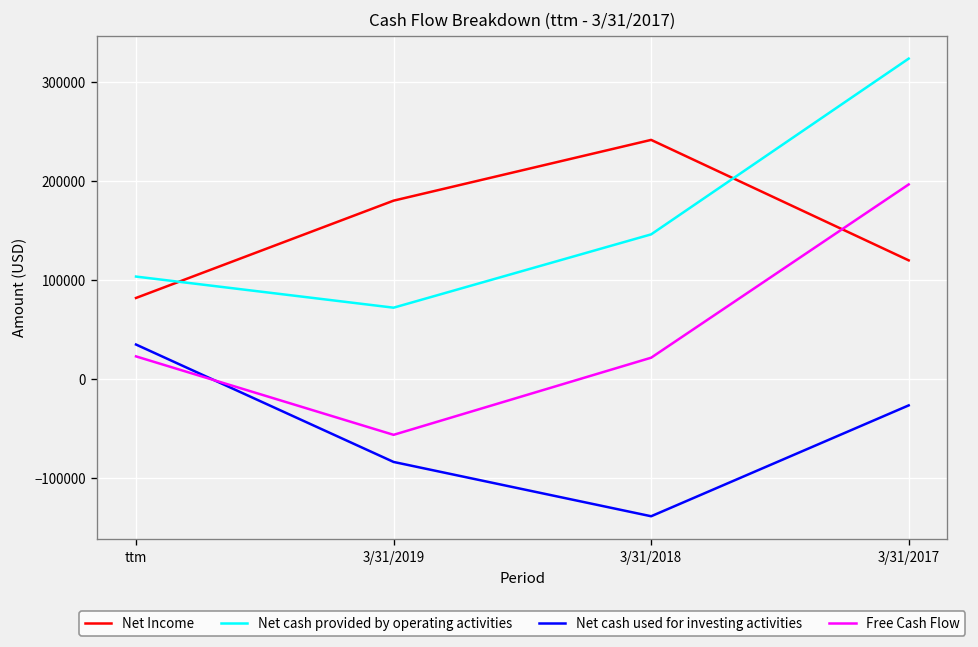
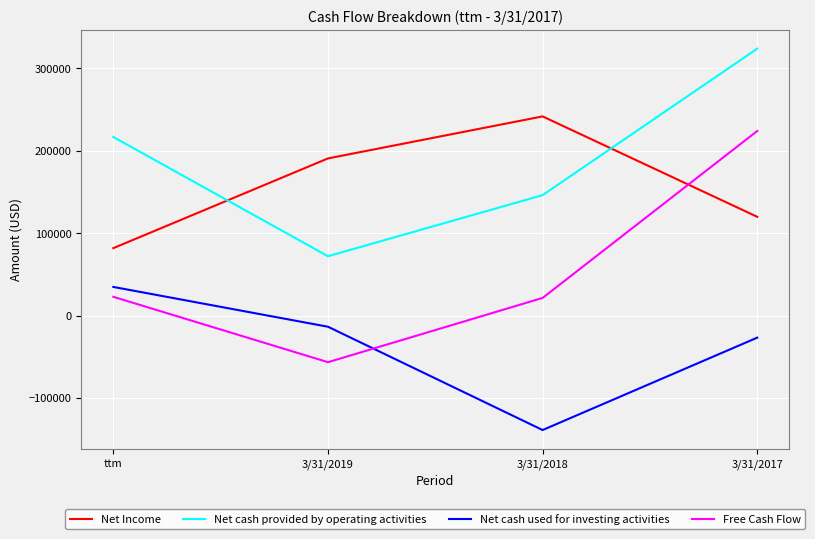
  {
    "Net Income": {
      "ttm": 80000,
-     "3/31/2019": 180000,
+     "3/31/2019": 190000,
      "3/31/2018": 240000,
      "3/31/2017": 120000
    },
    "Net cash provided by operating activities": {
-     "ttm": 100000,
+     "ttm": 220000,
      "3/31/2019": 70000,
      "3/31/2018": 150000,
      "3/31/2017": 320000
    },
    "Net cash used for investing activities": {
      "ttm": 30000,
-     "3/31/2019": -80000,
+     "3/31/2019": -10000,
      "3/31/2018": -140000,
      "3/31/2017": -30000
    },
    "Free Cash Flow": {
      "ttm": 20000,
      "3/31/2019": -60000,
      "3/31/2018": 20000,
-     "3/31/2017": 200000
+     "3/31/2017": 220000
    }
  }
